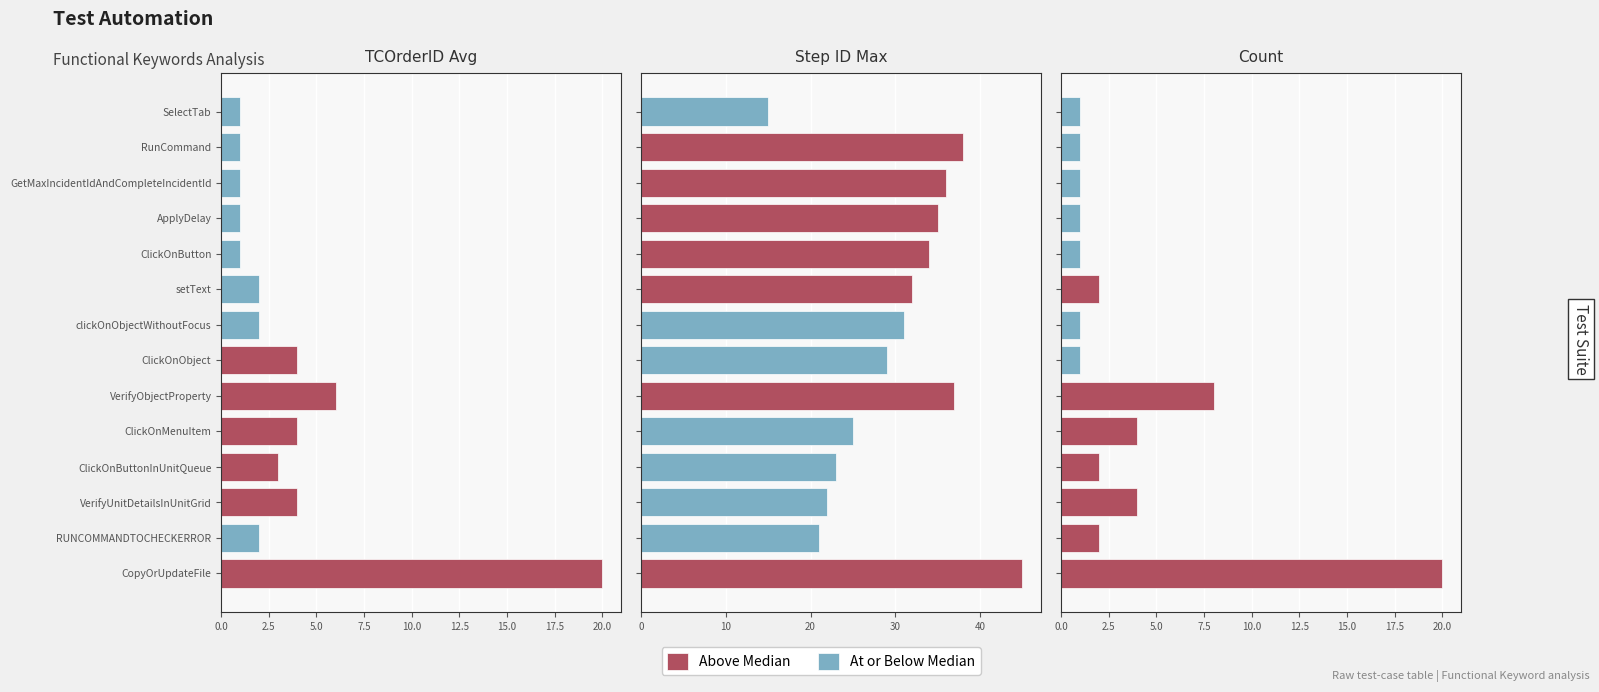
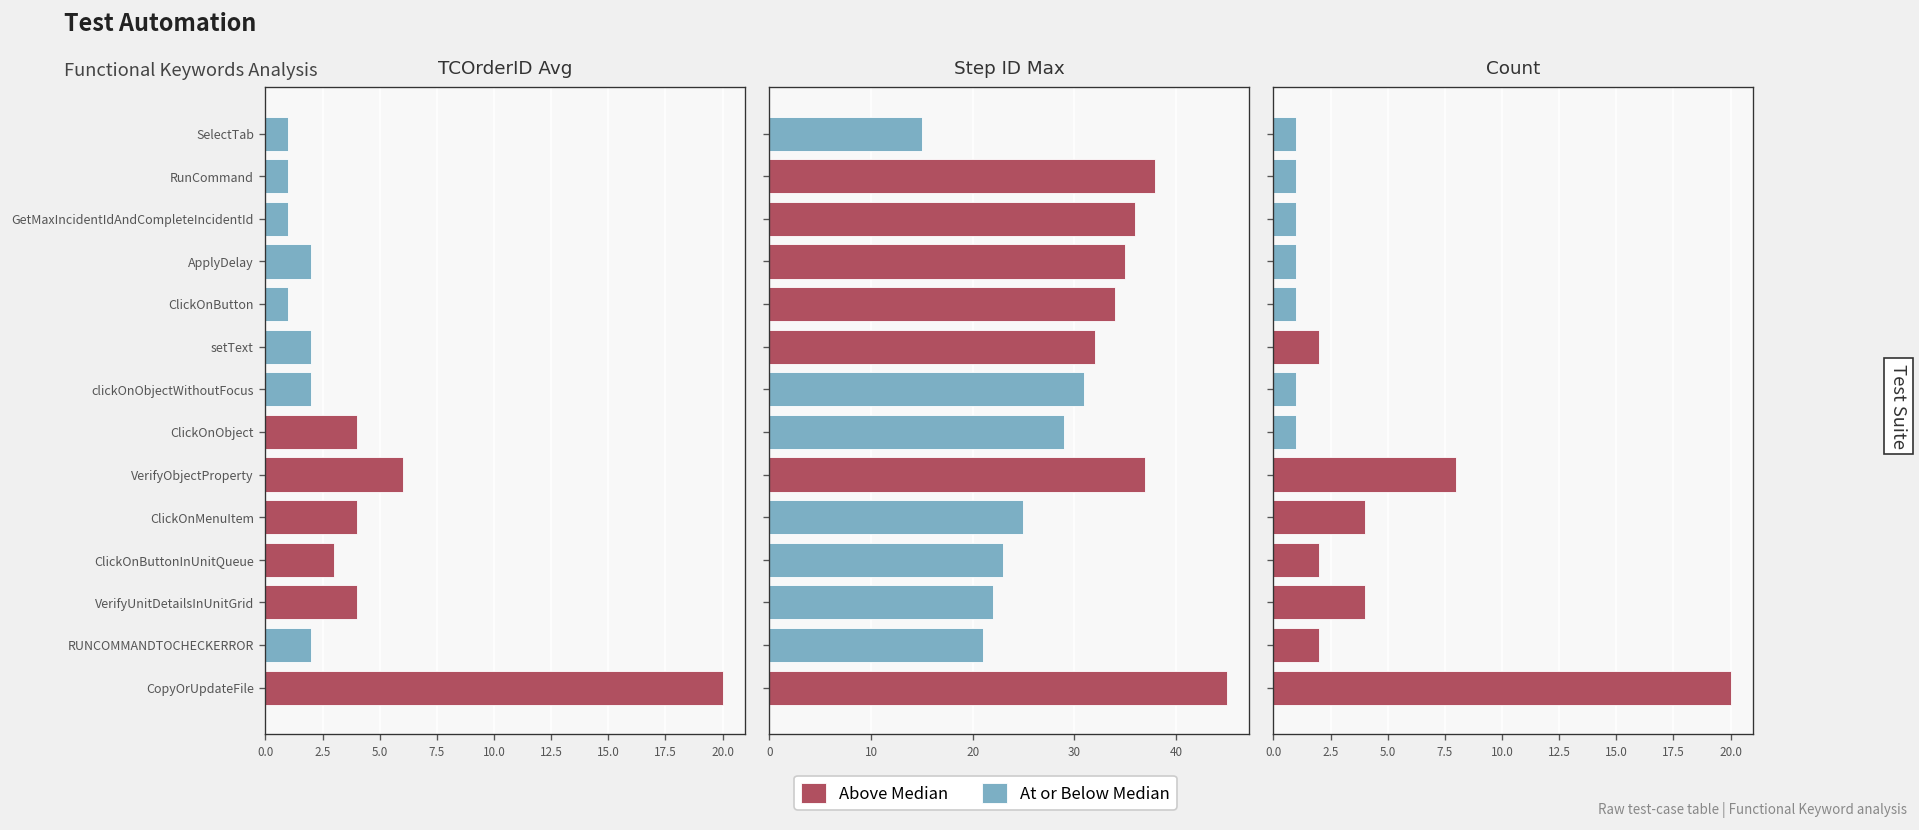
  {
    "TCOrderID Avg": {
      "Above Median": {
        "SelectTab": 0,
        "RunCommand": 0,
        "GetMaxIncidentIdAndCompleteIncidentId": 0,
        "ApplyDelay": 0,
        "ClickOnButton": 0,
        "setText": 0,
        "clickOnObjectWithoutFocus": 0,
        "ClickOnObject": 4,
        "VerifyObjectProperty": 6,
        "ClickOnMenuItem": 4,
        "ClickOnButtonInUnitQueue": 3,
        "VerifyUnitDetailsInUnitGrid": 4,
        "RUNCOMMANDTOCHECKERROR": 0,
        "CopyOrUpdateFile": 20
      },
      "At or Below Median": {
        "SelectTab": 1,
        "RunCommand": 1,
        "GetMaxIncidentIdAndCompleteIncidentId": 1,
-       "ApplyDelay": 1,
+       "ApplyDelay": 2,
        "ClickOnButton": 1,
        "setText": 2,
        "clickOnObjectWithoutFocus": 2,
        "ClickOnObject": 0,
        "VerifyObjectProperty": 0,
        "ClickOnMenuItem": 0,
        "ClickOnButtonInUnitQueue": 0,
        "VerifyUnitDetailsInUnitGrid": 0,
        "RUNCOMMANDTOCHECKERROR": 2,
        "CopyOrUpdateFile": 0
      }
    }
  }
